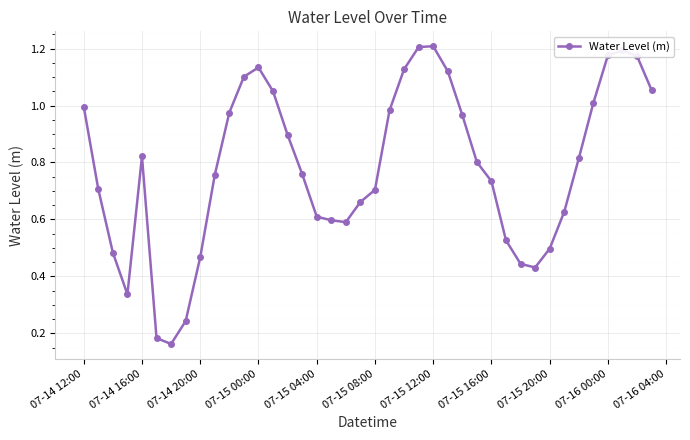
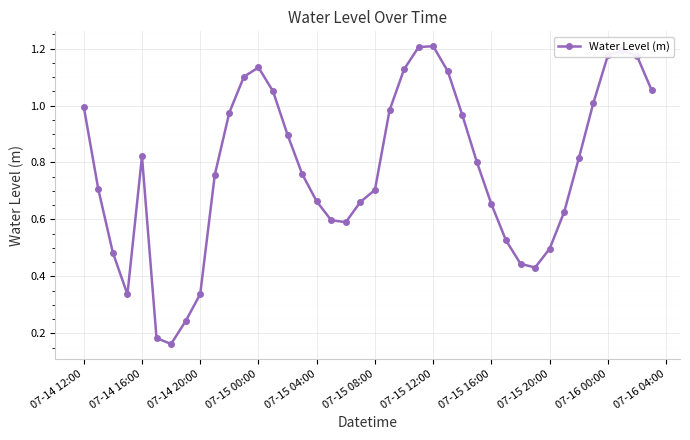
  {
    "07-14 12:00": 1.00,
    "07-14 16:00": 0.82,
-   "07-14 20:00": 0.47,
+   "07-14 20:00": 0.34,
    "07-15 00:00": 1.13,
-   "07-15 04:00": 0.61,
+   "07-15 04:00": 0.66,
    "07-15 08:00": 0.70,
    "07-15 12:00": 1.21,
-   "07-15 16:00": 0.73,
+   "07-15 16:00": 0.65,
    "07-15 20:00": 0.50
  }
